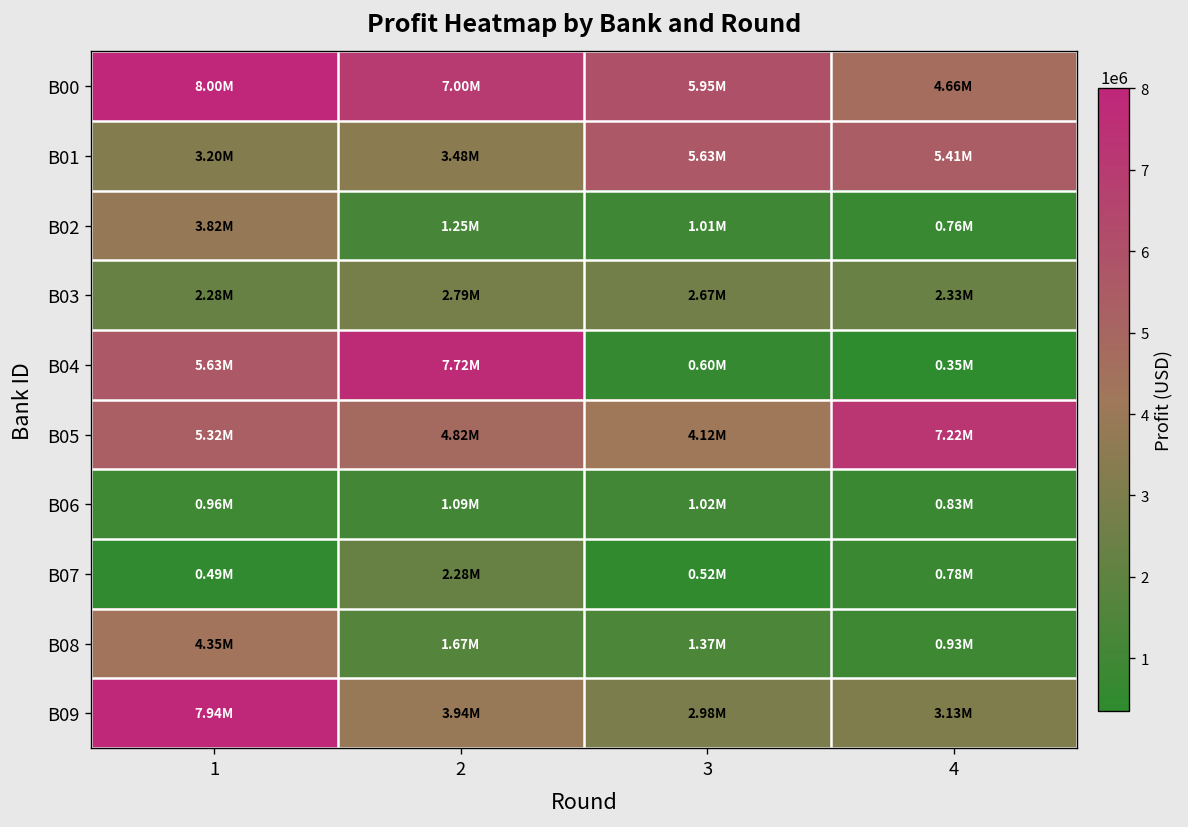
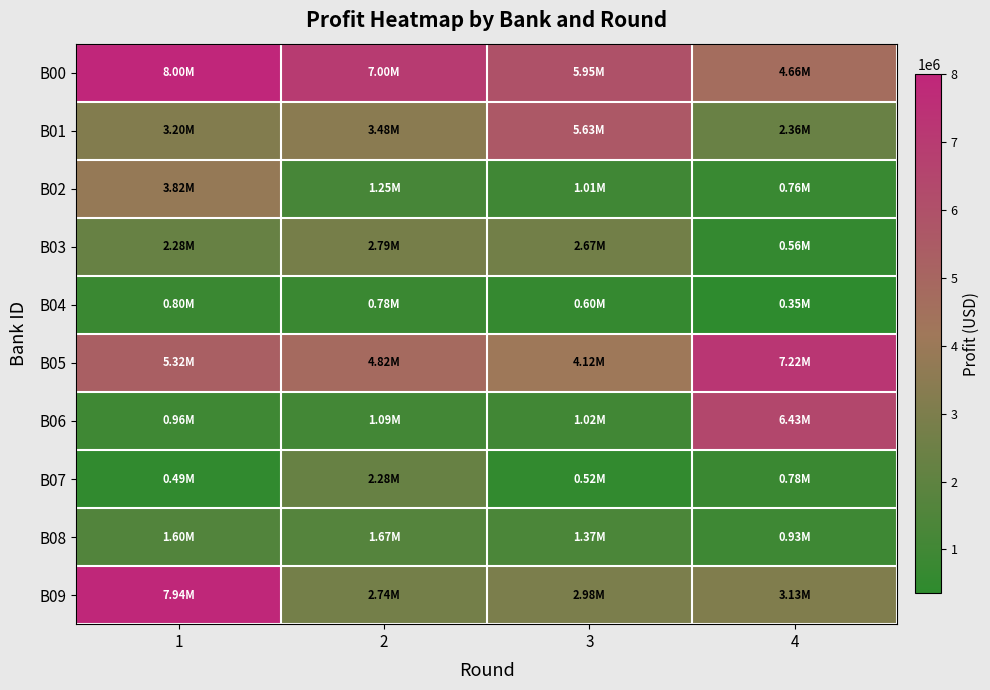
  {
    "B00": {
      "1": "8.00M",
      "2": "7.00M",
      "3": "5.95M",
      "4": "4.66M"
    },
    "B01": {
      "1": "3.20M",
      "2": "3.48M",
      "3": "5.63M",
-     "4": "5.41M"
+     "4": "2.36M"
    },
    "B02": {
      "1": "3.82M",
      "2": "1.25M",
      "3": "1.01M",
      "4": "0.76M"
    },
    "B03": {
      "1": "2.28M",
      "2": "2.79M",
      "3": "2.67M",
-     "4": "2.33M"
+     "4": "0.56M"
    },
    "B04": {
-     "1": "5.63M",
-     "2": "7.72M",
+     "1": "0.80M",
+     "2": "0.78M",
      "3": "0.60M",
      "4": "0.35M"
    },
    "B05": {
      "1": "5.32M",
      "2": "4.82M",
      "3": "4.12M",
      "4": "7.22M"
    },
    "B06": {
      "1": "0.96M",
      "2": "1.09M",
      "3": "1.02M",
-     "4": "0.83M"
+     "4": "6.43M"
    },
    "B07": {
      "1": "0.49M",
      "2": "2.28M",
      "3": "0.52M",
      "4": "0.78M"
    },
    "B08": {
-     "1": "4.35M",
+     "1": "1.60M",
      "2": "1.67M",
      "3": "1.37M",
      "4": "0.93M"
    },
    "B09": {
      "1": "7.94M",
-     "2": "3.94M",
+     "2": "2.74M",
      "3": "2.98M",
      "4": "3.13M"
    }
  }
